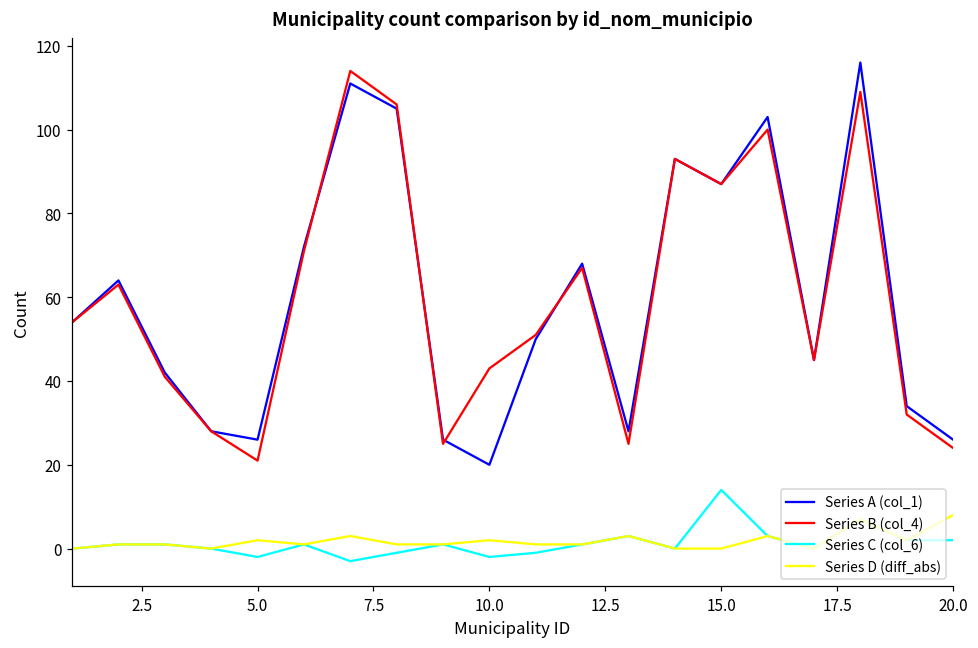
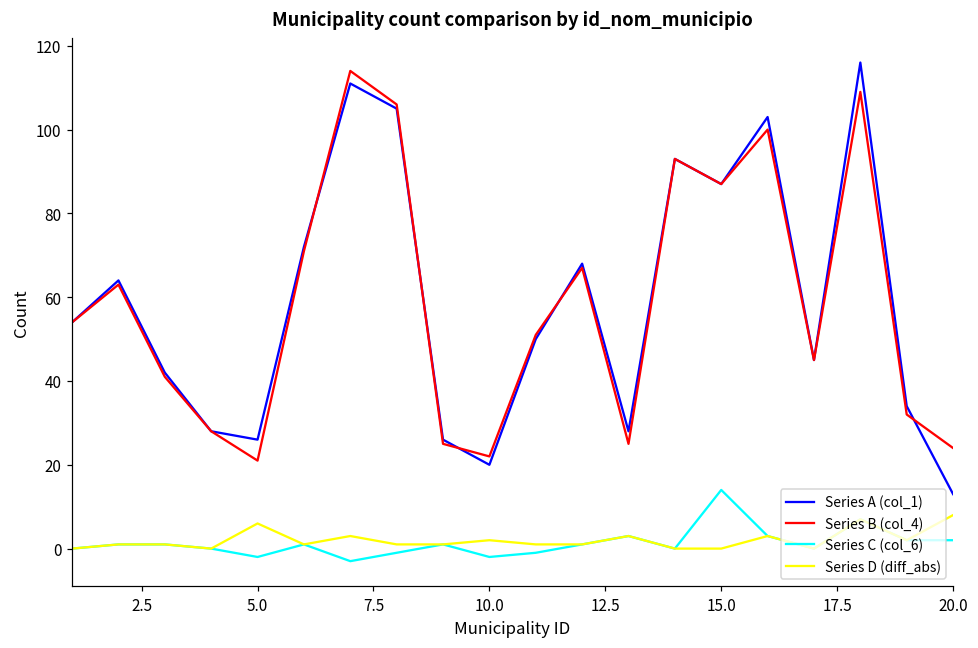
  {
    "Series A (col_1)": {
      "5.0": 26,
      "10.0": 20,
-     "20.0": 26
+     "20.0": 13
    },
    "Series B (col_4)": {
      "5.0": 21,
-     "10.0": 43,
+     "10.0": 22,
      "20.0": 24
    },
    "Series C (col_6)": {
      "5.0": -2,
      "10.0": -2,
      "15.0": 14,
      "20.0": 2
    },
    "Series D (diff_abs)": {
-     "5.0": 2,
+     "5.0": 6,
      "10.0": 2,
      "15.0": 0,
      "20.0": 8
    }
  }
